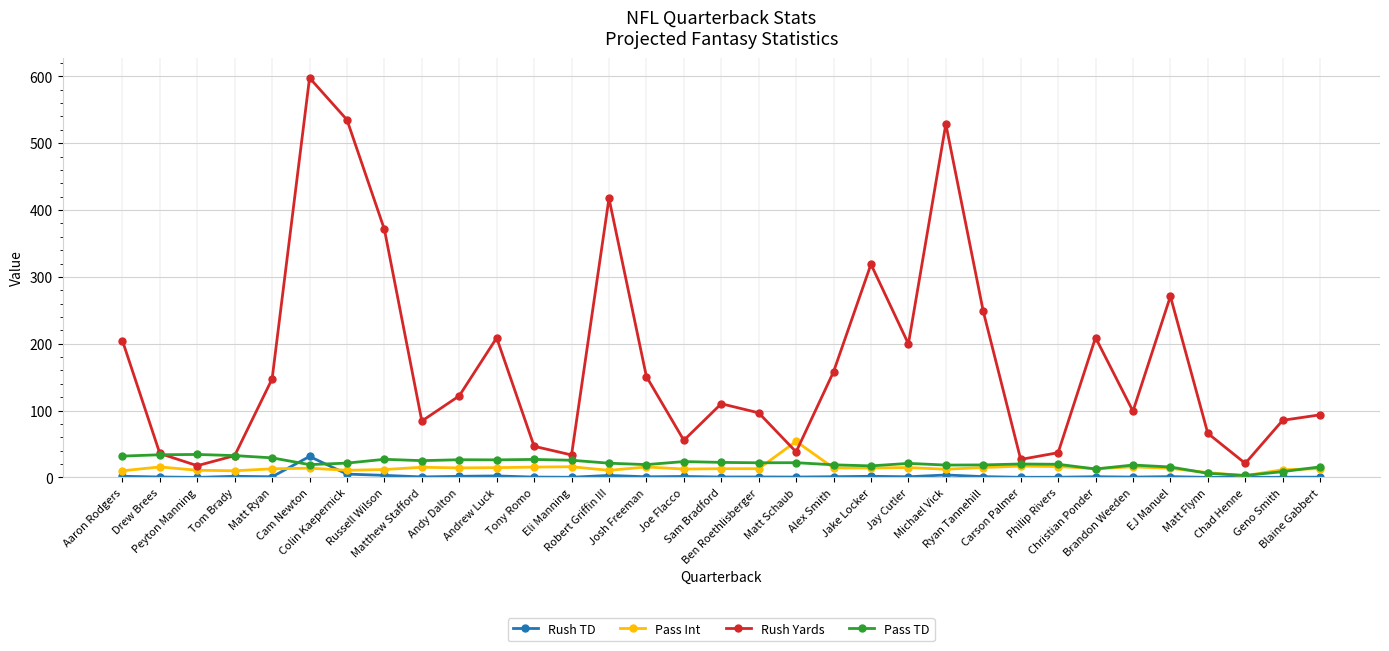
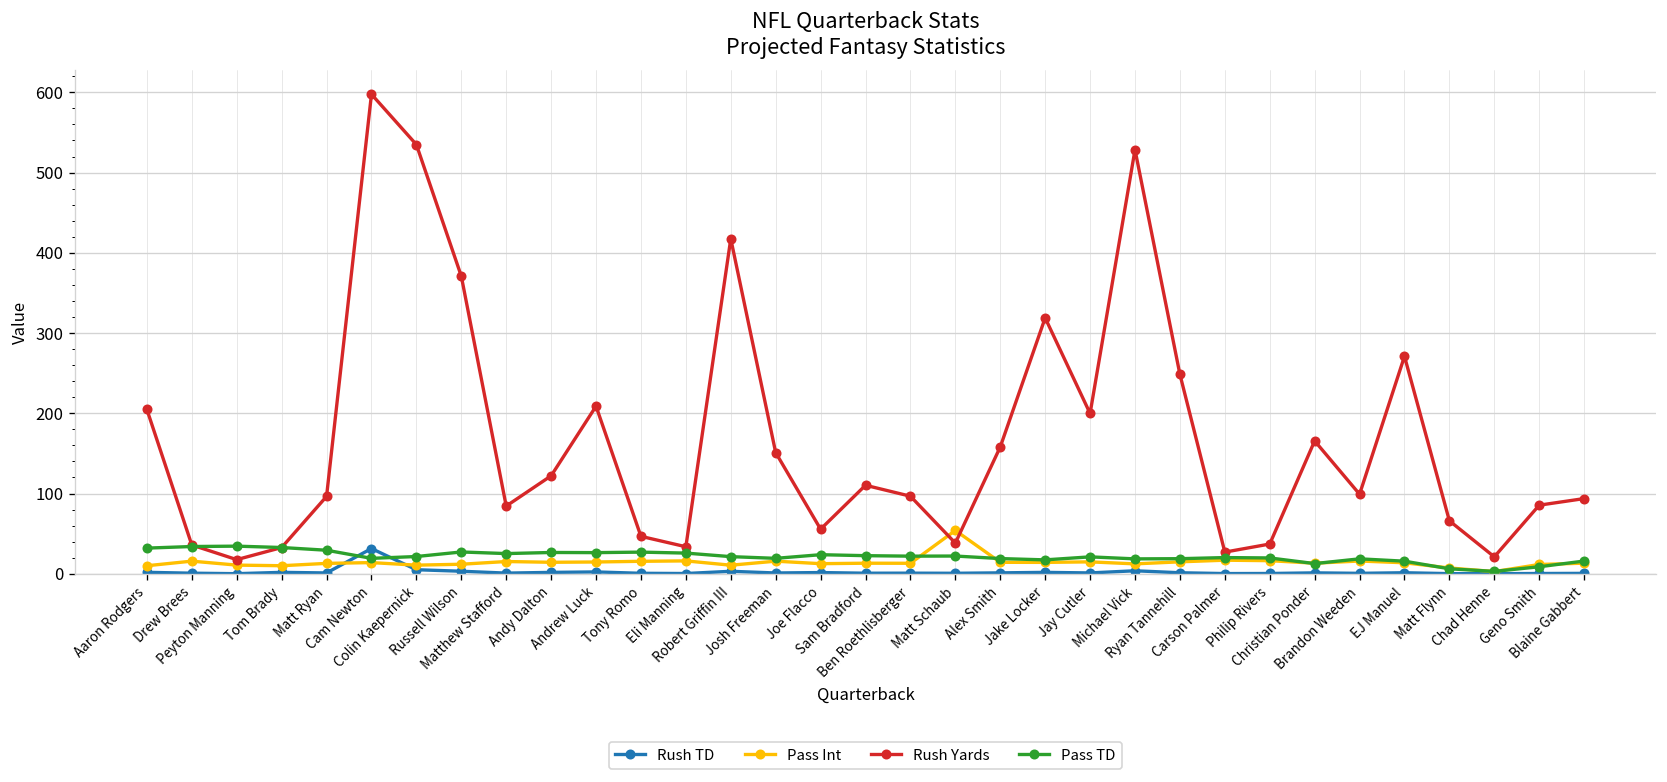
  {
    "Rush TD": {
      "Aaron Rodgers": 0,
      "Drew Brees": 0,
      "Peyton Manning": 0,
      "Tom Brady": 0,
      "Matt Ryan": 0,
      "Cam Newton": 30,
      "Colin Kaepernick": 10,
      "Russell Wilson": 0,
      "Matthew Stafford": 0,
      "Andy Dalton": 0,
      "Andrew Luck": 0,
      "Tony Romo": 0,
      "Eli Manning": 0,
      "Robert Griffin III": 0,
      "Josh Freeman": 0,
      "Joe Flacco": 0,
      "Sam Bradford": 0,
      "Ben Roethlisberger": 0,
      "Matt Schaub": 0,
      "Alex Smith": 0,
      "Jake Locker": 0,
      "Jay Cutler": 0,
      "Michael Vick": 0,
      "Ryan Tannehill": 0,
      "Carson Palmer": 0,
      "Philip Rivers": 0,
      "Christian Ponder": 0,
      "Brandon Weeden": 0,
      "EJ Manuel": 0,
      "Matt Flynn": 0,
      "Geno Smith": 0,
      "Blaine Gabbert": 0
    },
    "Pass Int": {
      "Aaron Rodgers": 10,
      "Drew Brees": 20,
      "Peyton Manning": 10,
      "Tom Brady": 10,
      "Matt Ryan": 10,
      "Cam Newton": 10,
      "Colin Kaepernick": 10,
      "Russell Wilson": 10,
      "Matthew Stafford": 20,
      "Andy Dalton": 10,
      "Andrew Luck": 10,
      "Tony Romo": 20,
      "Eli Manning": 20,
      "Robert Griffin III": 10,
      "Joe Flacco": 10,
      "Sam Bradford": 10,
      "Ben Roethlisberger": 10,
      "Matt Schaub": 50,
      "Alex Smith": 10,
      "Jay Cutler": 10,
      "Michael Vick": 10,
      "Ryan Tannehill": 10
    },
    "Rush Yards": {
      "Aaron Rodgers": 200,
      "Peyton Manning": 20,
-     "Matt Ryan": 150,
+     "Matt Ryan": 100,
      "Cam Newton": 600,
      "Colin Kaepernick": 530,
      "Russell Wilson": 370,
      "Matthew Stafford": 80,
      "Andy Dalton": 120,
      "Andrew Luck": 210,
      "Tony Romo": 50,
      "Eli Manning": 30,
      "Robert Griffin III": 420,
      "Josh Freeman": 150,
      "Joe Flacco": 60,
      "Sam Bradford": 110,
      "Ben Roethlisberger": 100,
      "Matt Schaub": 40,
      "Alex Smith": 160,
      "Jake Locker": 320,
      "Jay Cutler": 200,
      "Michael Vick": 530,
      "Ryan Tannehill": 250,
      "Carson Palmer": 30,
      "Philip Rivers": 40,
-     "Christian Ponder": 210,
+     "Christian Ponder": 170,
      "Brandon Weeden": 100,
      "EJ Manuel": 270,
      "Matt Flynn": 70,
      "Chad Henne": 20,
      "Geno Smith": 90,
      "Blaine Gabbert": 90
    },
    "Pass TD": {
      "Aaron Rodgers": 30,
      "Peyton Manning": 30,
      "Matt Ryan": 30,
      "Cam Newton": 20,
      "Colin Kaepernick": 20,
      "Russell Wilson": 30,
      "Matthew Stafford": 30,
      "Andy Dalton": 30,
      "Andrew Luck": 30,
      "Tony Romo": 30,
      "Eli Manning": 30,
      "Robert Griffin III": 20,
      "Joe Flacco": 20,
      "Sam Bradford": 20,
      "Ben Roethlisberger": 20,
      "Matt Schaub": 20,
      "Alex Smith": 20,
      "Jay Cutler": 20,
      "Michael Vick": 20,
      "Ryan Tannehill": 20
    }
  }
